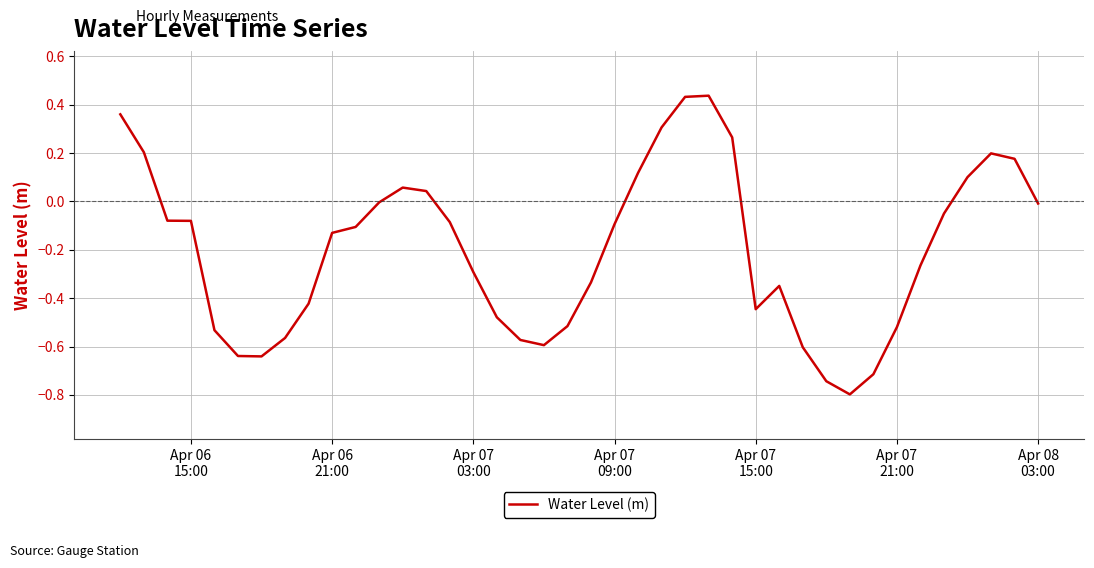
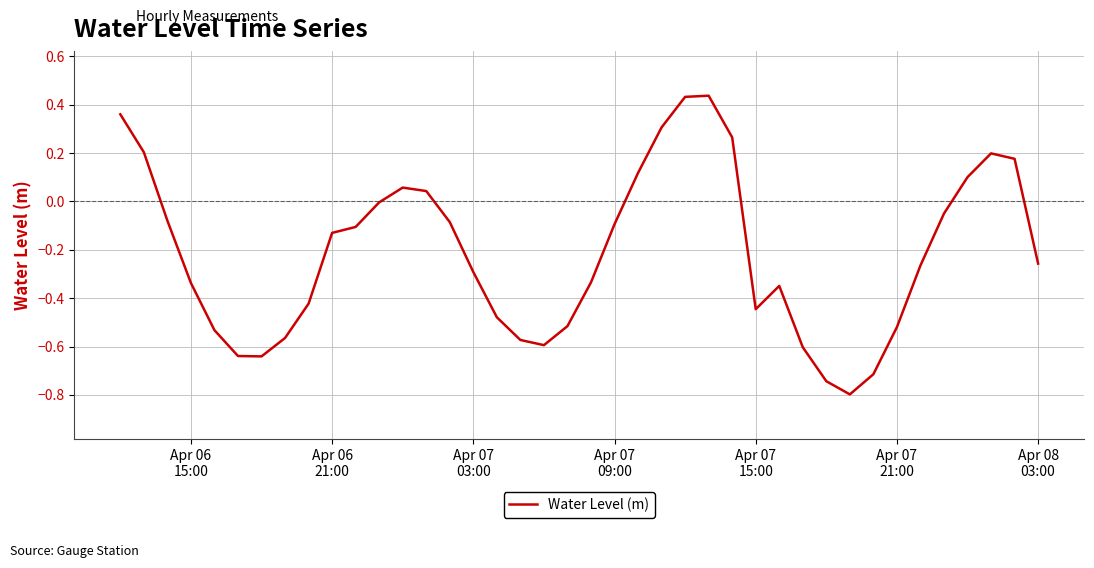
  {
-   "Apr 06 15:00": -0.08,
+   "Apr 06 15:00": -0.34,
    "Apr 06 21:00": -0.13,
    "Apr 07 03:00": -0.29,
    "Apr 07 09:00": -0.09,
    "Apr 07 15:00": -0.45,
    "Apr 07 21:00": -0.52,
-   "Apr 08 03:00": -0.01
+   "Apr 08 03:00": -0.26
  }
